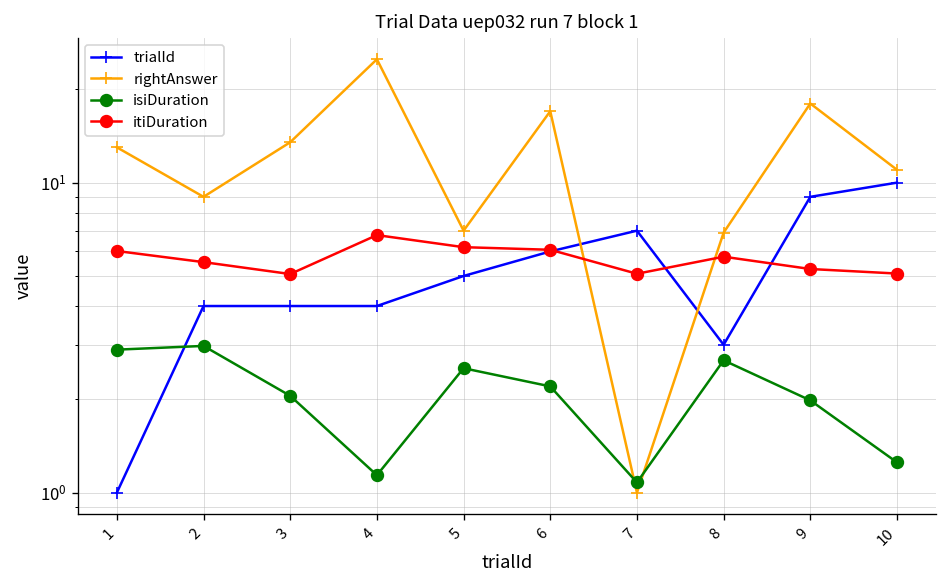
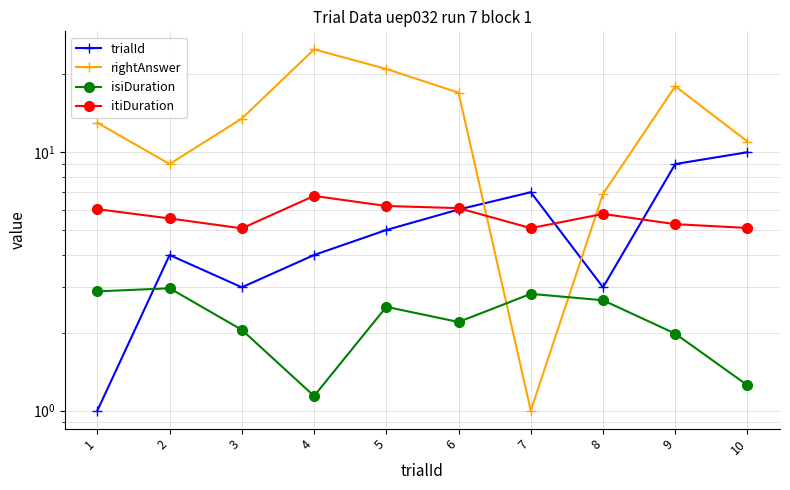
  {
    "trialId": {
      "1": 1,
      "2": 4,
-     "3": 4,
+     "3": 3,
      "4": 4,
      "5": 5,
      "7": 7,
      "8": 3,
      "9": 9,
      "10": 10
    },
    "rightAnswer": {
      "1": 13,
      "2": 9.0,
      "3": 14,
      "4": 25,
-     "5": 7.0,
+     "5": 21,
      "6": 17,
      "7": 1.0,
      "8": 6.9,
      "9": 18,
      "10": 11.0
    },
    "isiDuration": {
      "1": 2.9,
      "2": 3.0,
      "3": 2.1,
      "4": 1.1,
      "5": 2.5,
      "6": 2.2,
-     "7": 1.08,
+     "7": 2.8,
      "8": 2.7,
      "9": 2.0,
      "10": 1.3
    },
    "itiDuration": {
      "1": 6.0,
      "2": 5.5,
      "3": 5.1,
      "4": 6.8,
      "5": 6.2,
      "7": 5.1,
      "8": 5.8,
      "9": 5.3,
      "10": 5.1
    }
  }
